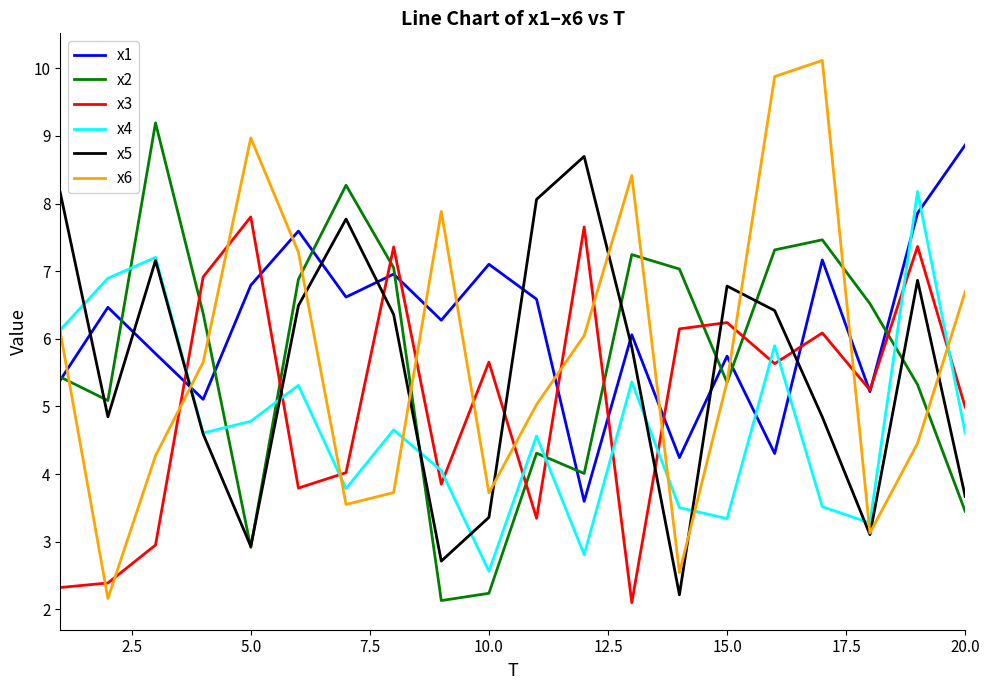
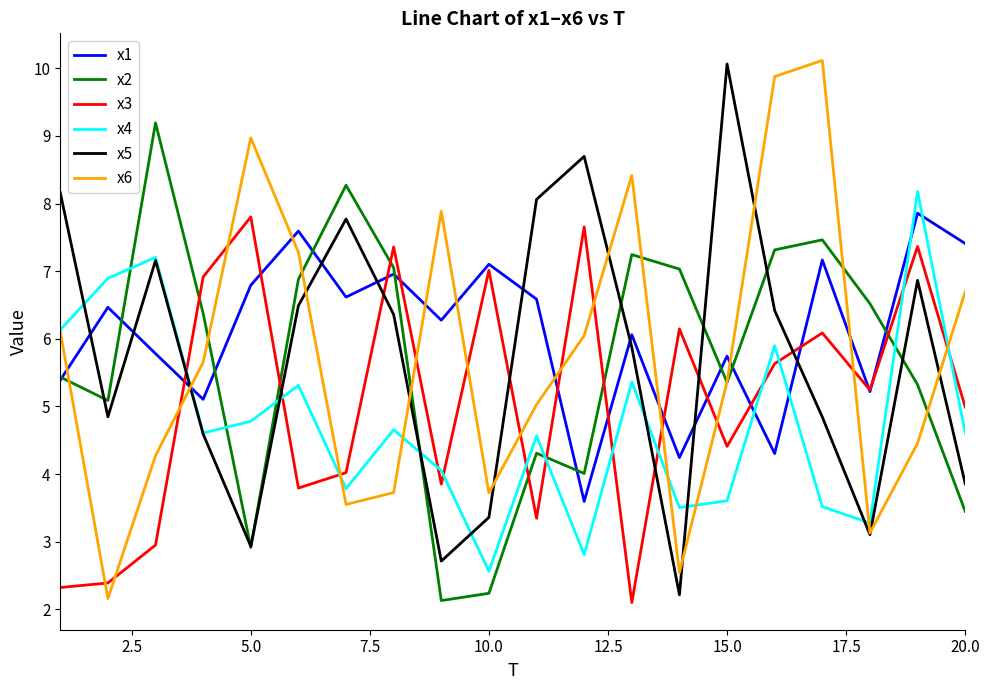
  {
    "x1": {
      "5.0": 6.8,
      "10.0": 7.1,
      "15.0": 5.7,
-     "20.0": 8.9
+     "20.0": 7.4
    },
    "x2": {
      "10.0": 2.2,
      "20.0": 3.4
    },
    "x3": {
      "5.0": 7.8,
-     "10.0": 5.7,
-     "15.0": 6.2,
+     "10.0": 7.0,
+     "15.0": 4.4,
      "20.0": 5.0
    },
    "x4": {
      "5.0": 4.8,
      "10.0": 2.6,
-     "15.0": 3.3,
+     "15.0": 3.6,
      "20.0": 4.6
    },
    "x5": {
      "10.0": 3.4,
-     "15.0": 6.8,
-     "20.0": 3.7
+     "15.0": 10.1,
+     "20.0": 3.9
    },
    "x6": {
      "5.0": 9.0,
      "10.0": 3.7,
      "20.0": 6.7
    }
  }
